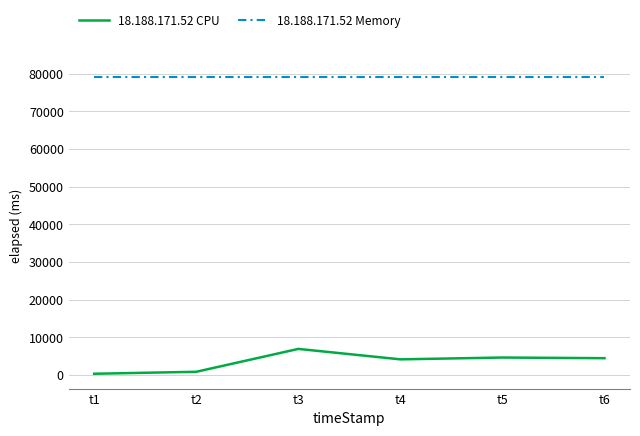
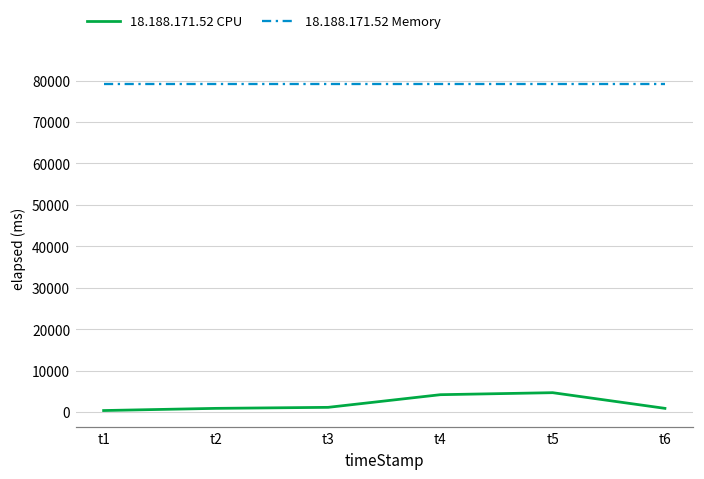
  {
    "18.188.171.52 CPU": {
      "t1": 0,
      "t2": 1000,
-     "t3": 7000,
+     "t3": 1000,
      "t4": 4000,
      "t5": 5000,
-     "t6": 4000
+     "t6": 1000
    },
    "18.188.171.52 Memory": {
      "t1": 79000,
      "t2": 79000,
      "t3": 79000,
      "t4": 79000,
      "t5": 79000,
      "t6": 79000
    }
  }
